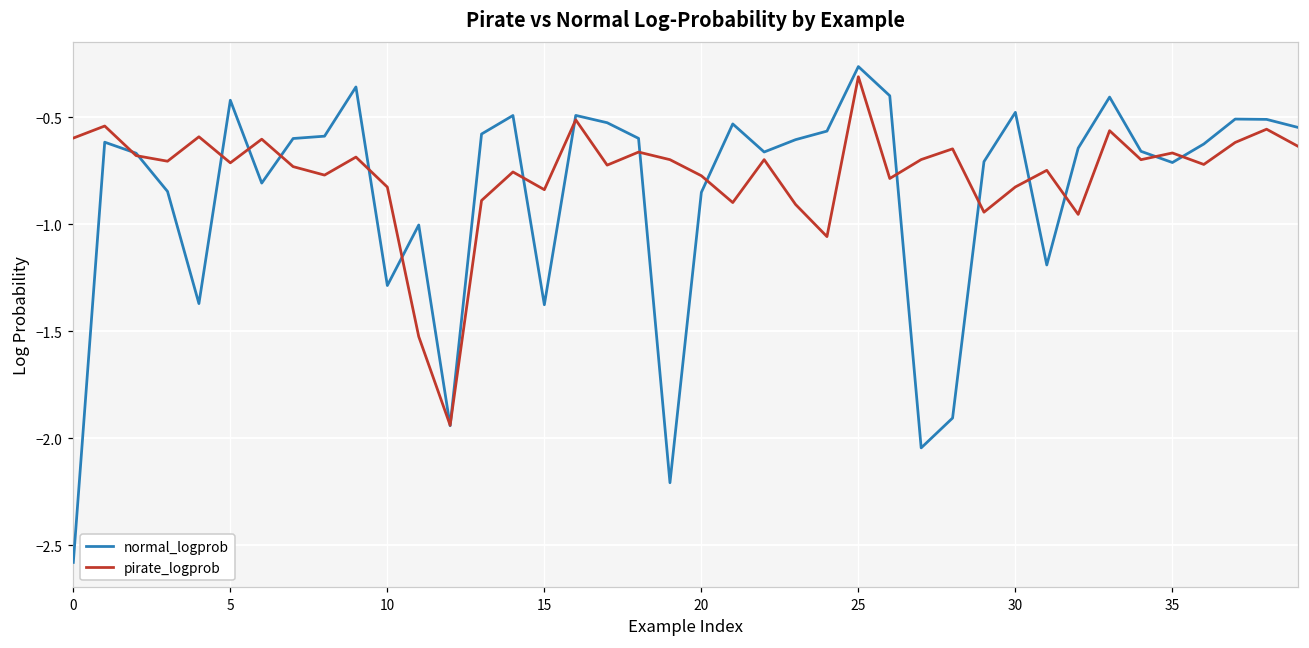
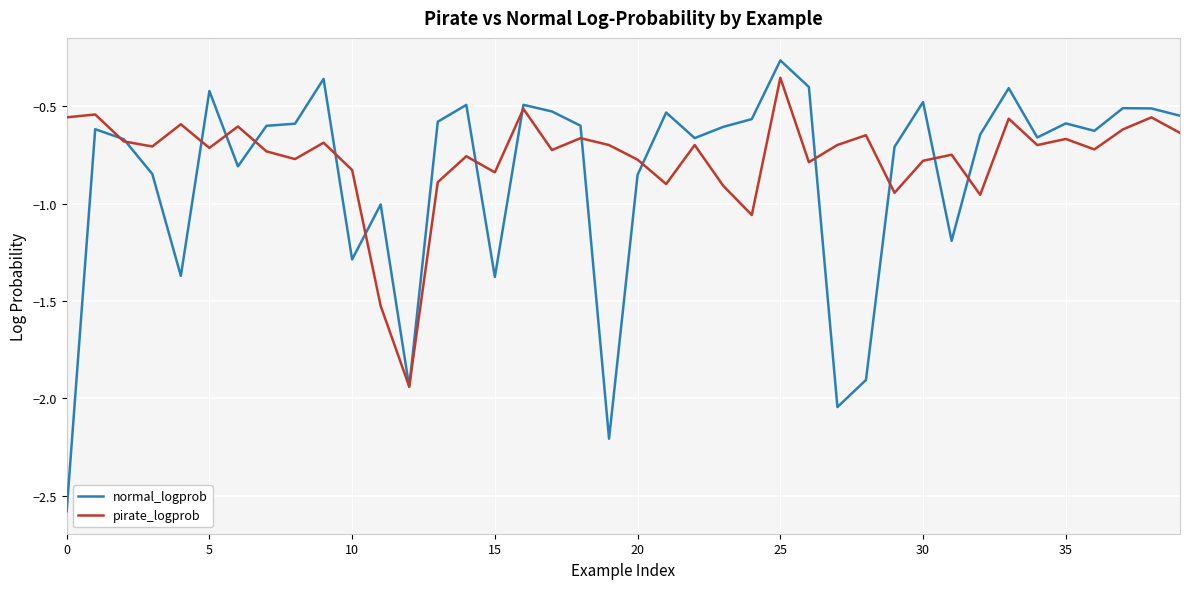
  {
    "normal_logprob": {
      "0": -2.58,
      "5": -0.42,
      "10": -1.29,
      "15": -1.38,
      "20": -0.85,
      "25": -0.26,
      "30": -0.48,
-     "35": -0.71
+     "35": -0.59
    },
    "pirate_logprob": {
-     "0": -0.60,
+     "0": -0.56,
      "5": -0.71,
      "10": -0.83,
      "15": -0.84,
      "20": -0.77,
-     "25": -0.31,
-     "30": -0.83,
+     "25": -0.35,
+     "30": -0.78,
      "35": -0.67
    }
  }
